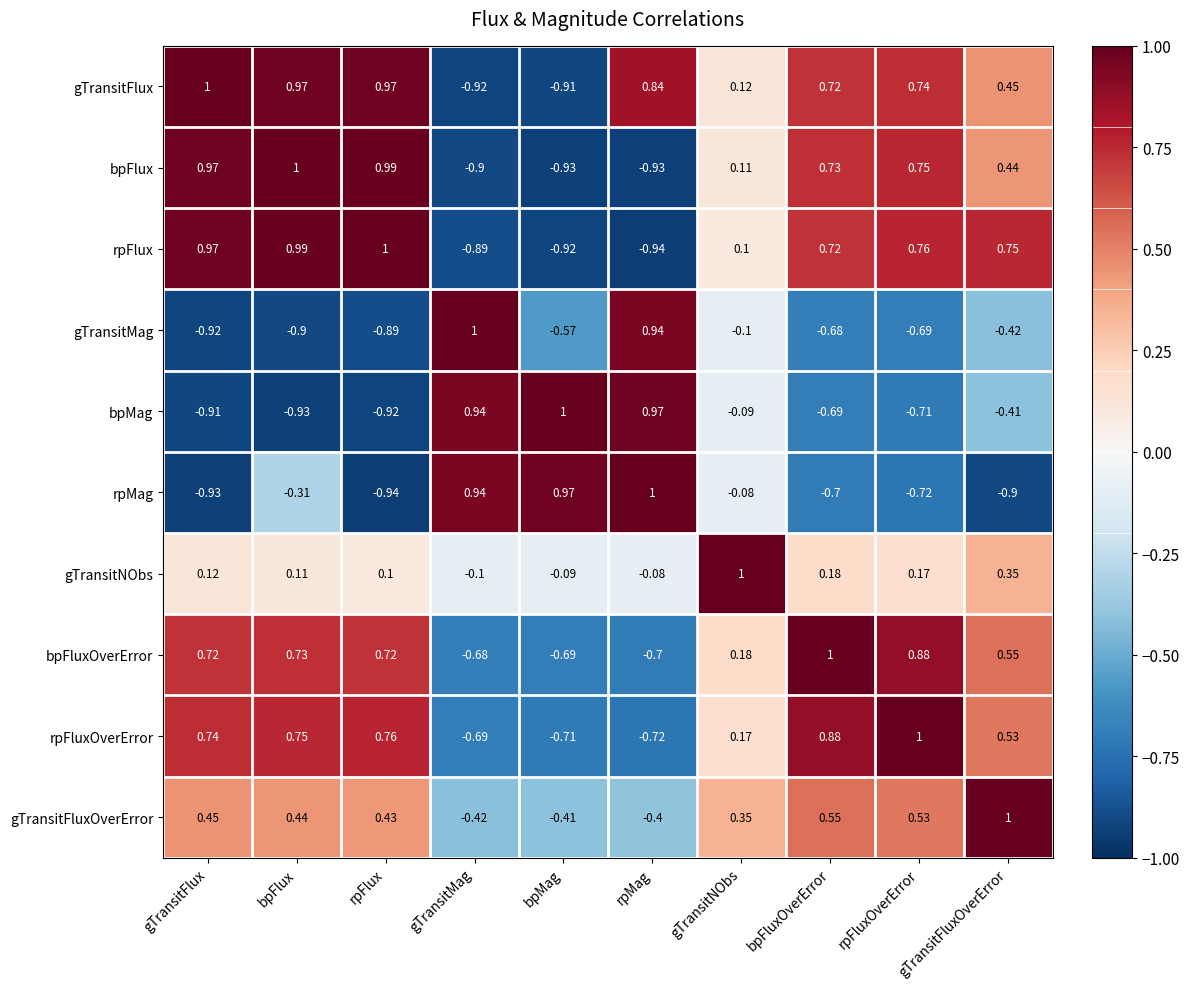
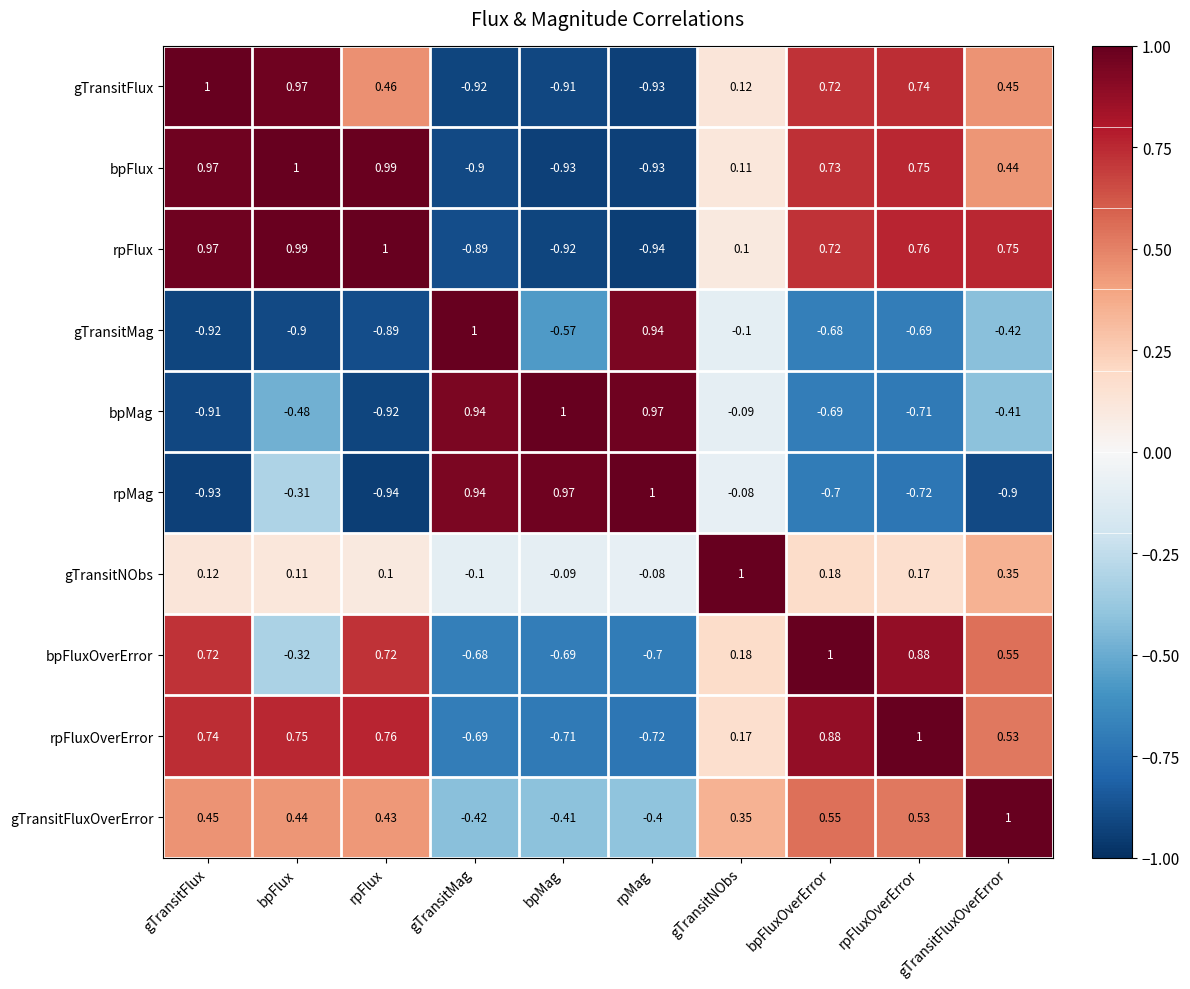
  {
    "gTransitFlux": {
      "gTransitFlux": 1,
      "bpFlux": 0.97,
-     "rpFlux": 0.97,
+     "rpFlux": 0.46,
      "gTransitMag": -0.92,
      "bpMag": -0.91,
-     "rpMag": 0.84,
+     "rpMag": -0.93,
      "gTransitNObs": 0.12,
      "bpFluxOverError": 0.72,
      "rpFluxOverError": 0.74,
      "gTransitFluxOverError": 0.45
    },
    "bpFlux": {
      "gTransitFlux": 0.97,
      "bpFlux": 1,
      "rpFlux": 0.99,
      "gTransitMag": -0.9,
      "bpMag": -0.93,
      "rpMag": -0.93,
      "gTransitNObs": 0.11,
      "bpFluxOverError": 0.73,
      "rpFluxOverError": 0.75,
      "gTransitFluxOverError": 0.44
    },
    "rpFlux": {
      "gTransitFlux": 0.97,
      "bpFlux": 0.99,
      "rpFlux": 1,
      "gTransitMag": -0.89,
      "bpMag": -0.92,
      "rpMag": -0.94,
      "gTransitNObs": 0.1,
      "bpFluxOverError": 0.72,
      "rpFluxOverError": 0.76,
      "gTransitFluxOverError": 0.75
    },
    "gTransitMag": {
      "gTransitFlux": -0.92,
      "bpFlux": -0.9,
      "rpFlux": -0.89,
      "gTransitMag": 1,
      "bpMag": -0.57,
      "rpMag": 0.94,
      "gTransitNObs": -0.1,
      "bpFluxOverError": -0.68,
      "rpFluxOverError": -0.69,
      "gTransitFluxOverError": -0.42
    },
    "bpMag": {
      "gTransitFlux": -0.91,
-     "bpFlux": -0.93,
+     "bpFlux": -0.48,
      "rpFlux": -0.92,
      "gTransitMag": 0.94,
      "bpMag": 1,
      "rpMag": 0.97,
      "gTransitNObs": -0.09,
      "bpFluxOverError": -0.69,
      "rpFluxOverError": -0.71,
      "gTransitFluxOverError": -0.41
    },
    "rpMag": {
      "gTransitFlux": -0.93,
      "bpFlux": -0.31,
      "rpFlux": -0.94,
      "gTransitMag": 0.94,
      "bpMag": 0.97,
      "rpMag": 1,
      "gTransitNObs": -0.08,
      "bpFluxOverError": -0.7,
      "rpFluxOverError": -0.72,
      "gTransitFluxOverError": -0.9
    },
    "gTransitNObs": {
      "gTransitFlux": 0.12,
      "bpFlux": 0.11,
      "rpFlux": 0.1,
      "gTransitMag": -0.1,
      "bpMag": -0.09,
      "rpMag": -0.08,
      "gTransitNObs": 1,
      "bpFluxOverError": 0.18,
      "rpFluxOverError": 0.17,
      "gTransitFluxOverError": 0.35
    },
    "bpFluxOverError": {
      "gTransitFlux": 0.72,
-     "bpFlux": 0.73,
+     "bpFlux": -0.32,
      "rpFlux": 0.72,
      "gTransitMag": -0.68,
      "bpMag": -0.69,
      "rpMag": -0.7,
      "gTransitNObs": 0.18,
      "bpFluxOverError": 1,
      "rpFluxOverError": 0.88,
      "gTransitFluxOverError": 0.55
    },
    "rpFluxOverError": {
      "gTransitFlux": 0.74,
      "bpFlux": 0.75,
      "rpFlux": 0.76,
      "gTransitMag": -0.69,
      "bpMag": -0.71,
      "rpMag": -0.72,
      "gTransitNObs": 0.17,
      "bpFluxOverError": 0.88,
      "rpFluxOverError": 1,
      "gTransitFluxOverError": 0.53
    },
    "gTransitFluxOverError": {
      "gTransitFlux": 0.45,
      "bpFlux": 0.44,
      "rpFlux": 0.43,
      "gTransitMag": -0.42,
      "bpMag": -0.41,
      "rpMag": -0.4,
      "gTransitNObs": 0.35,
      "bpFluxOverError": 0.55,
      "rpFluxOverError": 0.53,
      "gTransitFluxOverError": 1
    }
  }
